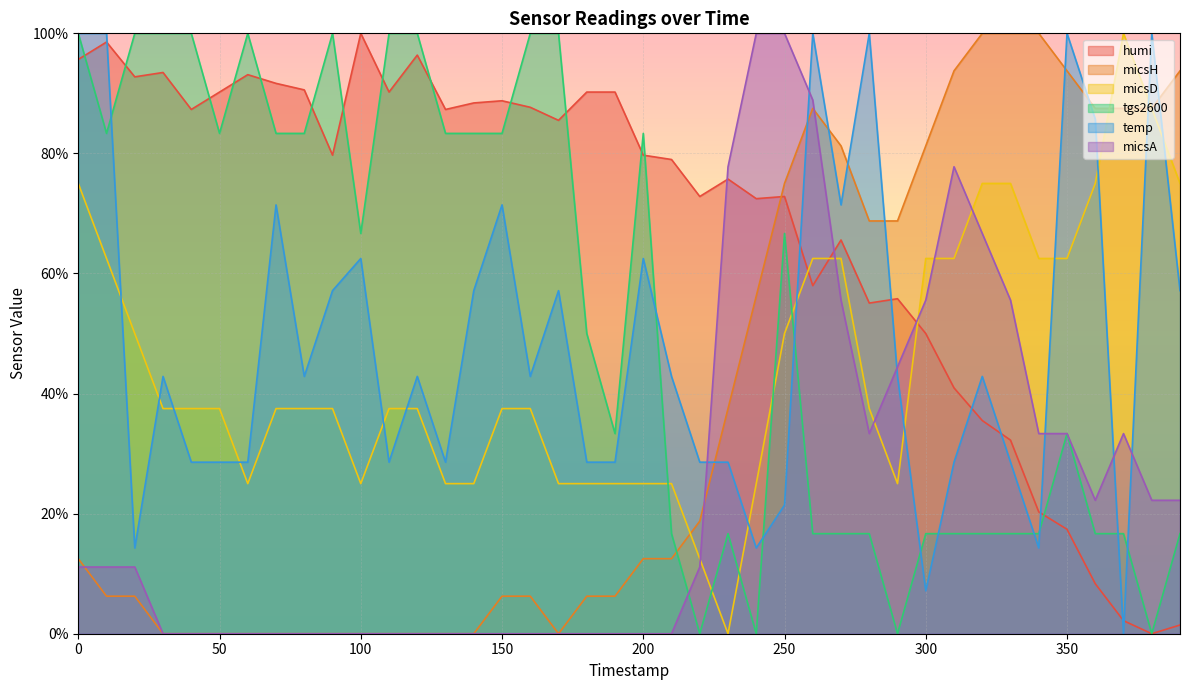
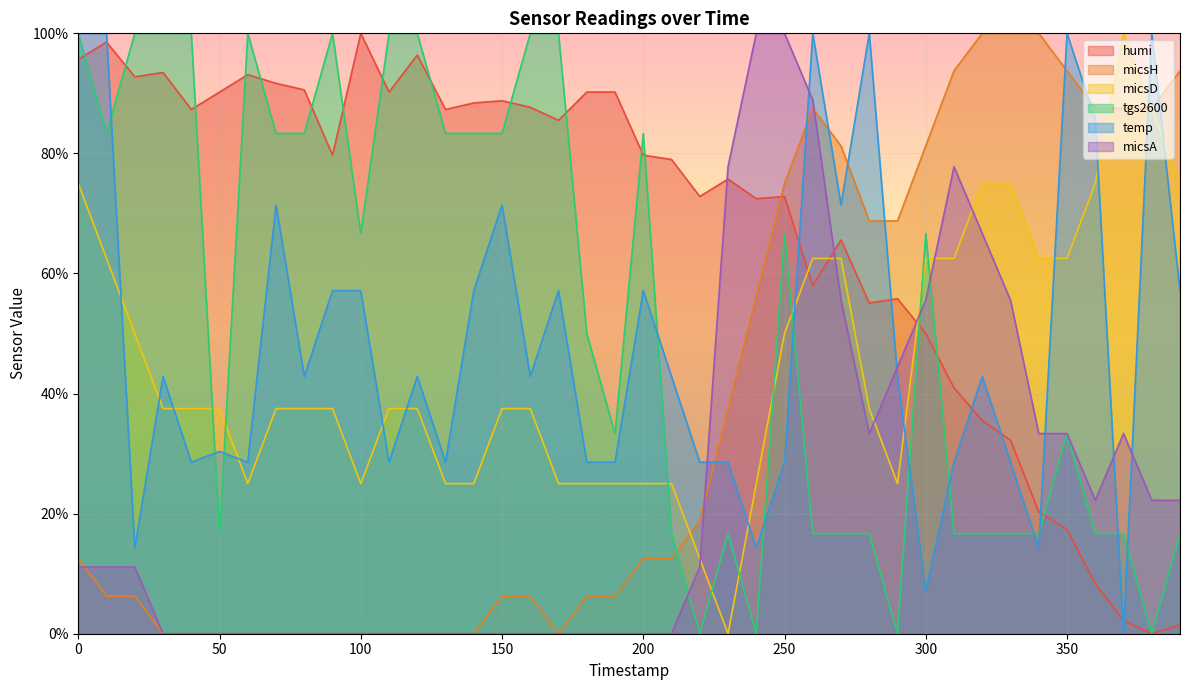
  {
    "tgs2600": {
-     "50": "83%",
+     "50": "17%",
      "100": "67%",
      "150": "83%",
      "200": "83%",
      "250": "67%",
-     "300": "17%"
+     "300": "67%"
    },
    "temp": {
-     "50": "29%",
-     "100": "63%",
+     "50": "30%",
+     "100": "57%",
      "150": "71%",
-     "200": "63%",
-     "250": "21%",
+     "200": "57%",
+     "250": "29%",
      "300": "7%",
      "350": "100%"
    },
    "micsA": {
      "0": "11%",
      "150": "0%",
      "200": "0%",
      "250": "100%",
      "300": "56%"
    }
  }
